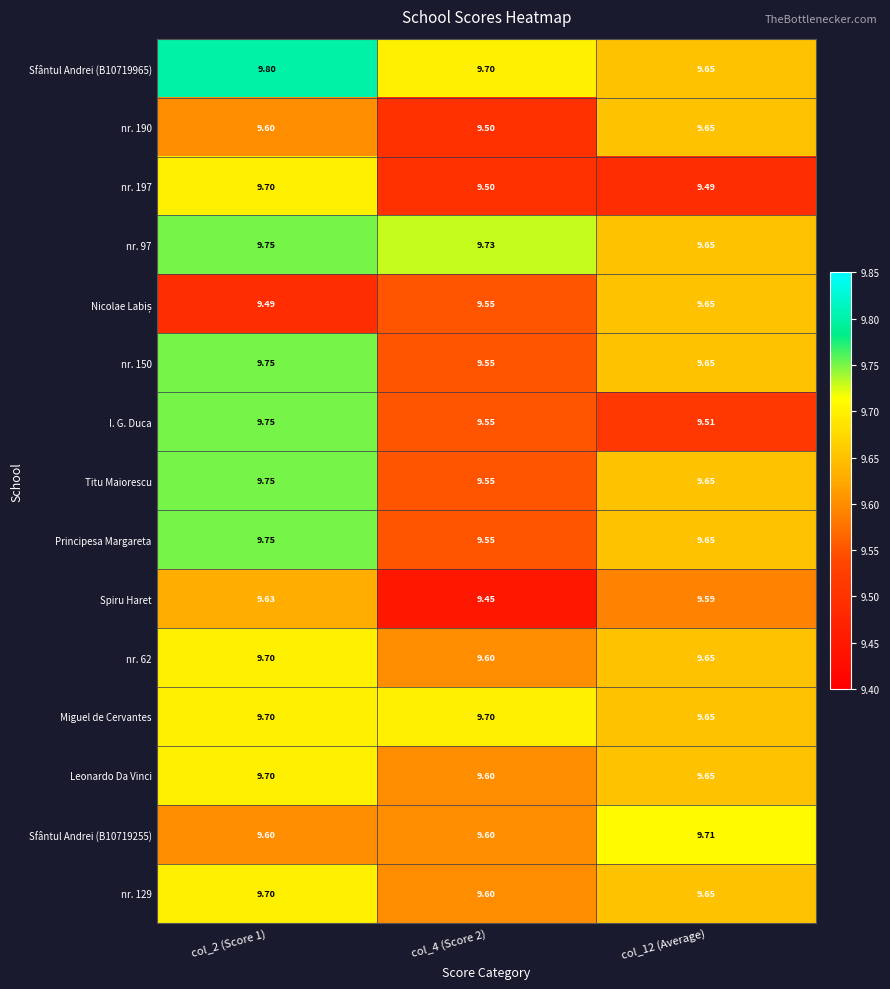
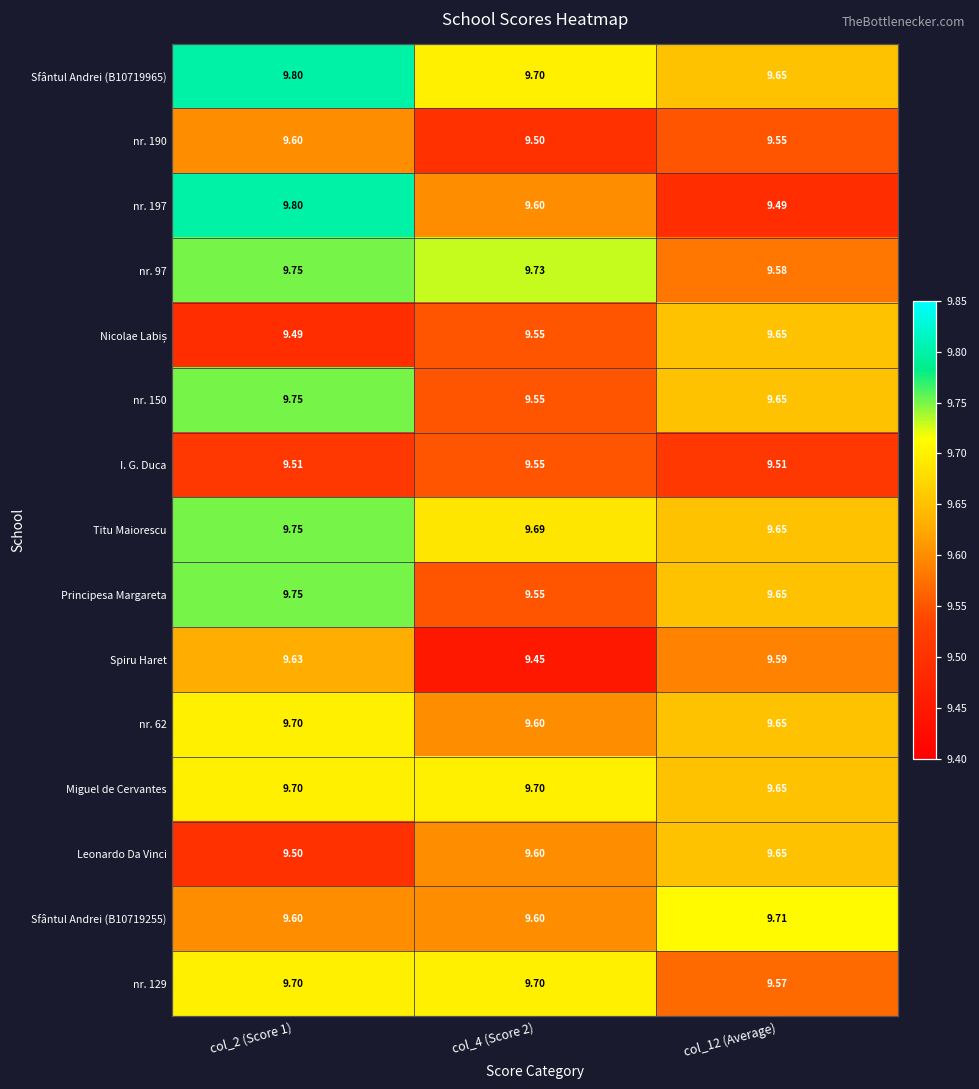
  {
    "Sfântul Andrei (B10719965)": {
      "col_2 (Score 1)": 9.80,
      "col_4 (Score 2)": 9.70,
      "col_12 (Average)": 9.65
    },
    "nr. 190": {
      "col_2 (Score 1)": 9.60,
      "col_4 (Score 2)": 9.50,
-     "col_12 (Average)": 9.65
+     "col_12 (Average)": 9.55
    },
    "nr. 197": {
-     "col_2 (Score 1)": 9.70,
-     "col_4 (Score 2)": 9.50,
+     "col_2 (Score 1)": 9.80,
+     "col_4 (Score 2)": 9.60,
      "col_12 (Average)": 9.49
    },
    "nr. 97": {
      "col_2 (Score 1)": 9.75,
      "col_4 (Score 2)": 9.73,
-     "col_12 (Average)": 9.65
+     "col_12 (Average)": 9.58
    },
    "Nicolae Labiș": {
      "col_2 (Score 1)": 9.49,
      "col_4 (Score 2)": 9.55,
      "col_12 (Average)": 9.65
    },
    "nr. 150": {
      "col_2 (Score 1)": 9.75,
      "col_4 (Score 2)": 9.55,
      "col_12 (Average)": 9.65
    },
    "I. G. Duca": {
-     "col_2 (Score 1)": 9.75,
+     "col_2 (Score 1)": 9.51,
      "col_4 (Score 2)": 9.55,
      "col_12 (Average)": 9.51
    },
    "Titu Maiorescu": {
      "col_2 (Score 1)": 9.75,
-     "col_4 (Score 2)": 9.55,
+     "col_4 (Score 2)": 9.69,
      "col_12 (Average)": 9.65
    },
    "Principesa Margareta": {
      "col_2 (Score 1)": 9.75,
      "col_4 (Score 2)": 9.55,
      "col_12 (Average)": 9.65
    },
    "Spiru Haret": {
      "col_2 (Score 1)": 9.63,
      "col_4 (Score 2)": 9.45,
      "col_12 (Average)": 9.59
    },
    "nr. 62": {
      "col_2 (Score 1)": 9.70,
      "col_4 (Score 2)": 9.60,
      "col_12 (Average)": 9.65
    },
    "Miguel de Cervantes": {
      "col_2 (Score 1)": 9.70,
      "col_4 (Score 2)": 9.70,
      "col_12 (Average)": 9.65
    },
    "Leonardo Da Vinci": {
-     "col_2 (Score 1)": 9.70,
+     "col_2 (Score 1)": 9.50,
      "col_4 (Score 2)": 9.60,
      "col_12 (Average)": 9.65
    },
    "Sfântul Andrei (B10719255)": {
      "col_2 (Score 1)": 9.60,
      "col_4 (Score 2)": 9.60,
      "col_12 (Average)": 9.71
    },
    "nr. 129": {
      "col_2 (Score 1)": 9.70,
-     "col_4 (Score 2)": 9.60,
-     "col_12 (Average)": 9.65
+     "col_4 (Score 2)": 9.70,
+     "col_12 (Average)": 9.57
    }
  }
